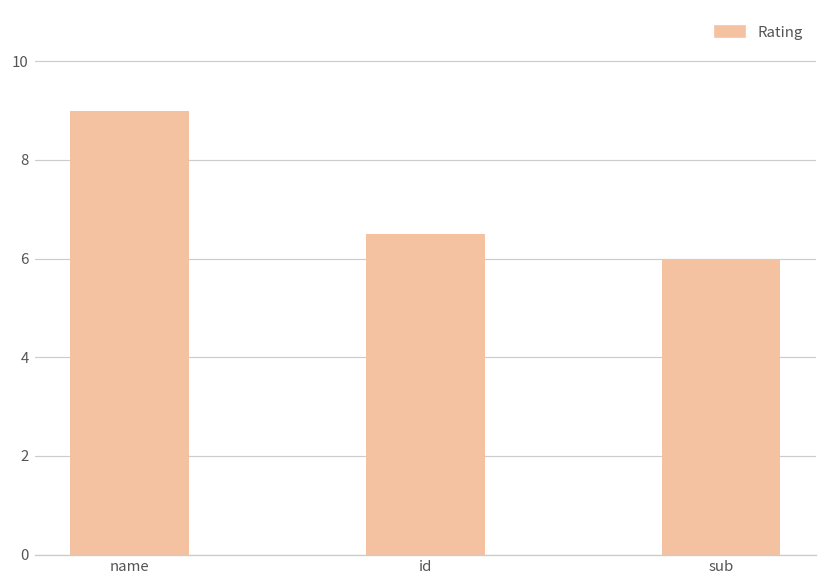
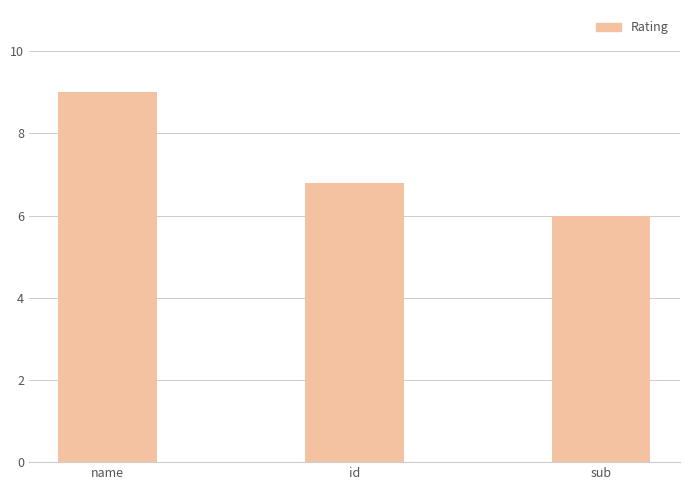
  {
    "name": 9.0,
-   "id": 6.5,
+   "id": 6.8,
    "sub": 6.0
  }
